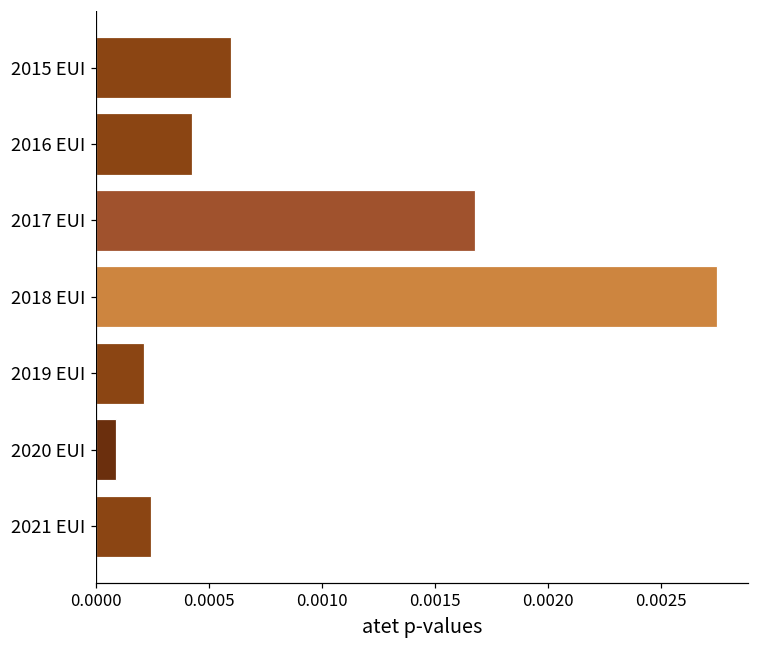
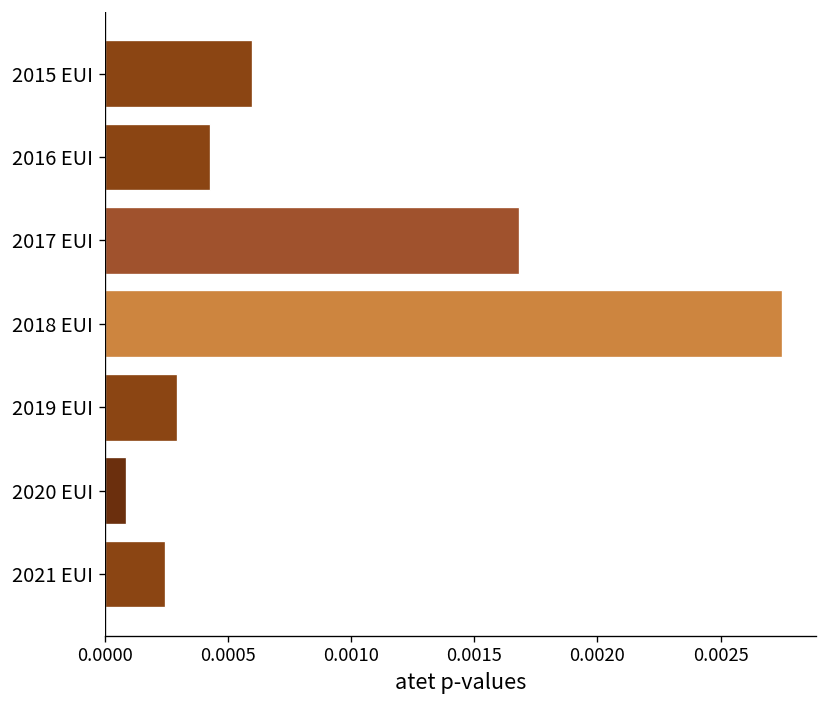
  {
    "2015 EUI": 0.00060,
    "2016 EUI": 0.00043,
    "2017 EUI": 0.00168,
    "2018 EUI": 0.00275,
-   "2019 EUI": 0.00021,
+   "2019 EUI": 0.00029,
    "2020 EUI": 0.00009,
    "2021 EUI": 0.00024
  }
